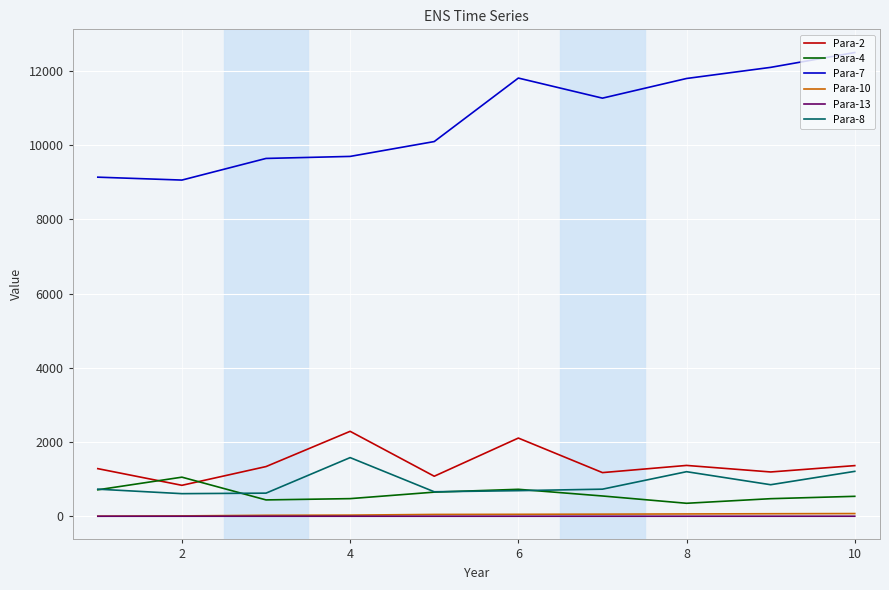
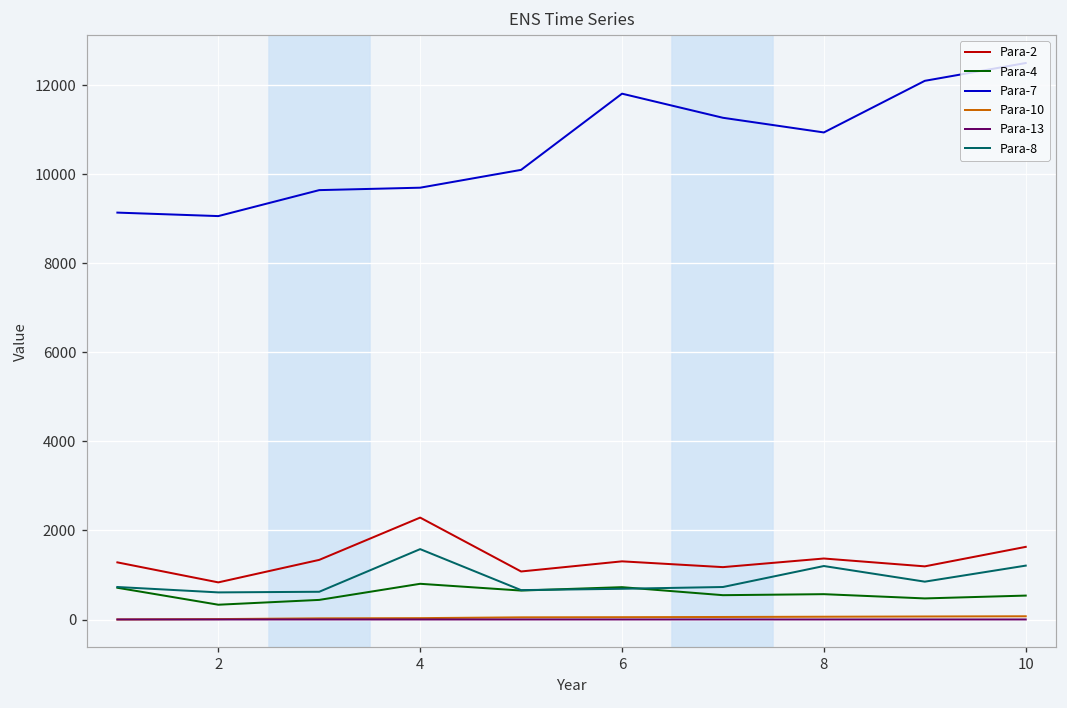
  {
    "Para-2": {
      "2": 800,
      "4": 2300,
-     "6": 2100,
+     "6": 1300,
      "8": 1400,
-     "10": 1400
+     "10": 1600
    },
    "Para-4": {
-     "2": 1100,
-     "4": 500,
-     "8": 300,
+     "2": 300,
+     "4": 800,
+     "8": 600,
      "10": 500
    },
    "Para-7": {
      "2": 9100,
      "4": 9700,
      "6": 11800,
-     "8": 11800
+     "8": 10900
    },
    "Para-10": {
      "10": 100
    },
    "Para-13": {
      "10": 0
    },
    "Para-8": {
      "2": 600,
      "4": 1600,
      "8": 1200,
      "10": 1200
    }
  }
